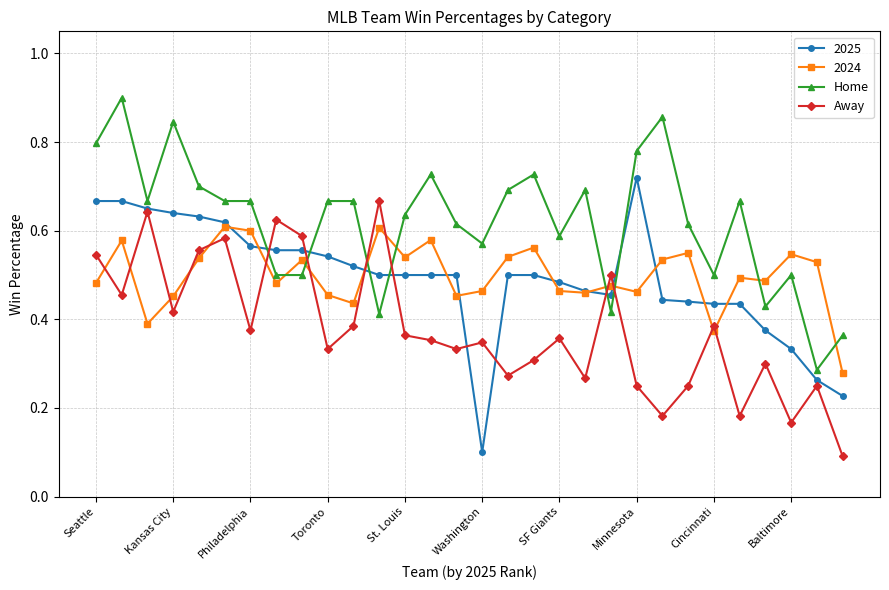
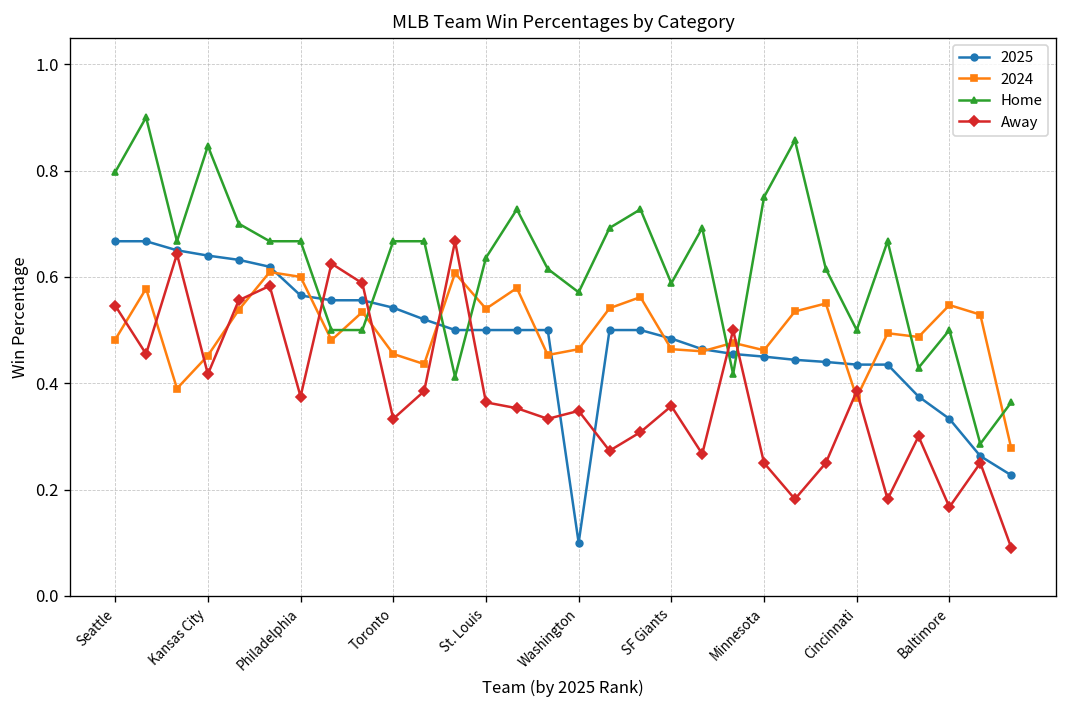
  {
    "2025": {
      "Seattle": 0.67,
      "Kansas City": 0.64,
      "Philadelphia": 0.57,
      "Toronto": 0.54,
      "St. Louis": 0.50,
      "Washington": 0.10,
      "SF Giants": 0.48,
-     "Minnesota": 0.72,
+     "Minnesota": 0.45,
      "Cincinnati": 0.44,
      "Baltimore": 0.33
    },
    "2024": {
      "Seattle": 0.48,
      "Kansas City": 0.45,
      "Philadelphia": 0.60,
      "Toronto": 0.46,
      "St. Louis": 0.54,
      "Washington": 0.46,
      "SF Giants": 0.46,
      "Minnesota": 0.46,
      "Cincinnati": 0.37,
      "Baltimore": 0.55
    },
    "Home": {
      "Seattle": 0.80,
      "Kansas City": 0.85,
      "Philadelphia": 0.67,
      "Toronto": 0.67,
      "St. Louis": 0.64,
      "Washington": 0.57,
      "SF Giants": 0.59,
-     "Minnesota": 0.78,
+     "Minnesota": 0.75,
      "Cincinnati": 0.50,
      "Baltimore": 0.50
    },
    "Away": {
      "Seattle": 0.55,
      "Kansas City": 0.42,
      "Philadelphia": 0.38,
      "Toronto": 0.33,
      "St. Louis": 0.36,
      "Washington": 0.35,
      "SF Giants": 0.36,
      "Minnesota": 0.25,
      "Cincinnati": 0.39,
      "Baltimore": 0.17
    }
  }
